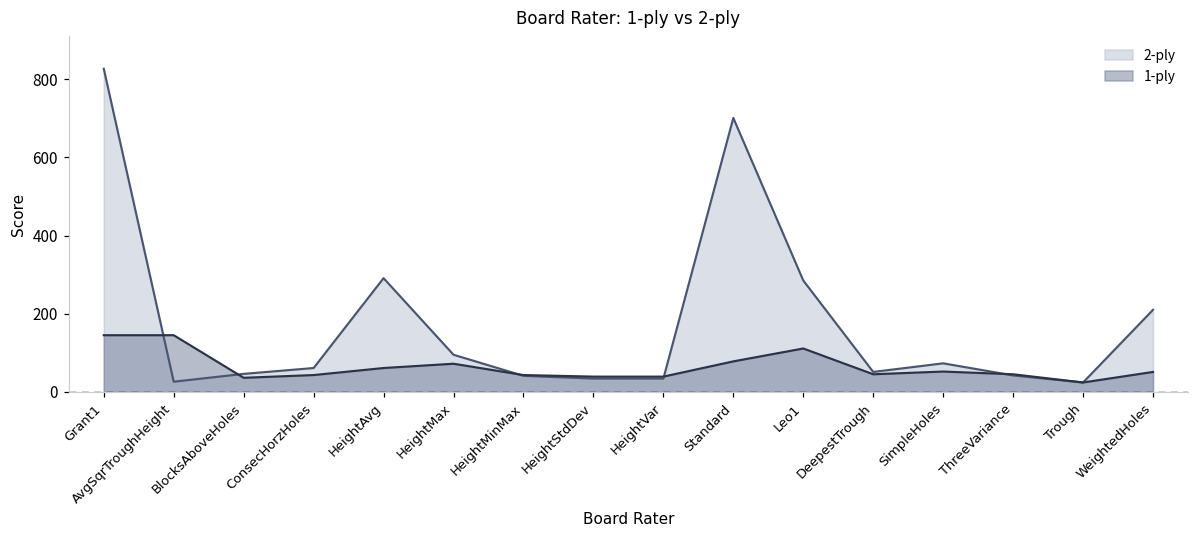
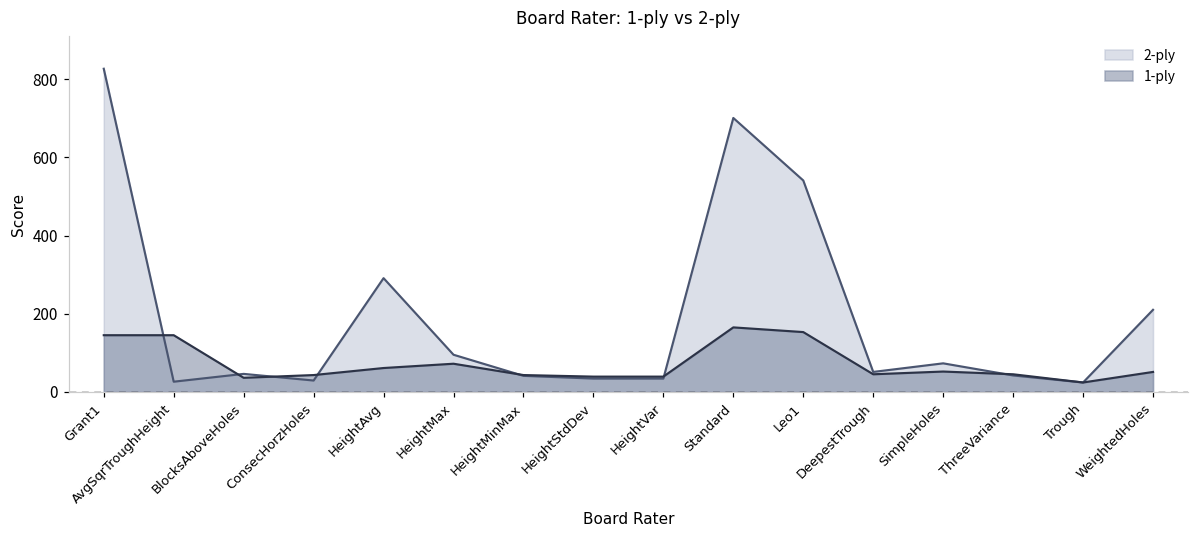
  {
    "2-ply": {
      "Grant1": 830,
      "AvgSqrTroughHeight": 30,
      "BlocksAboveHoles": 50,
-     "ConsecHorzHoles": 60,
+     "ConsecHorzHoles": 30,
      "HeightAvg": 290,
      "HeightMax": 100,
      "Standard": 700,
-     "Leo1": 290,
+     "Leo1": 540,
      "SimpleHoles": 70,
      "WeightedHoles": 210
    },
    "1-ply": {
      "Grant1": 150,
      "AvgSqrTroughHeight": 150,
      "BlocksAboveHoles": 40,
      "ConsecHorzHoles": 40,
      "HeightAvg": 60,
      "HeightMax": 70,
-     "Standard": 80,
-     "Leo1": 110,
+     "Standard": 170,
+     "Leo1": 150,
      "SimpleHoles": 50,
      "WeightedHoles": 50
    }
  }
